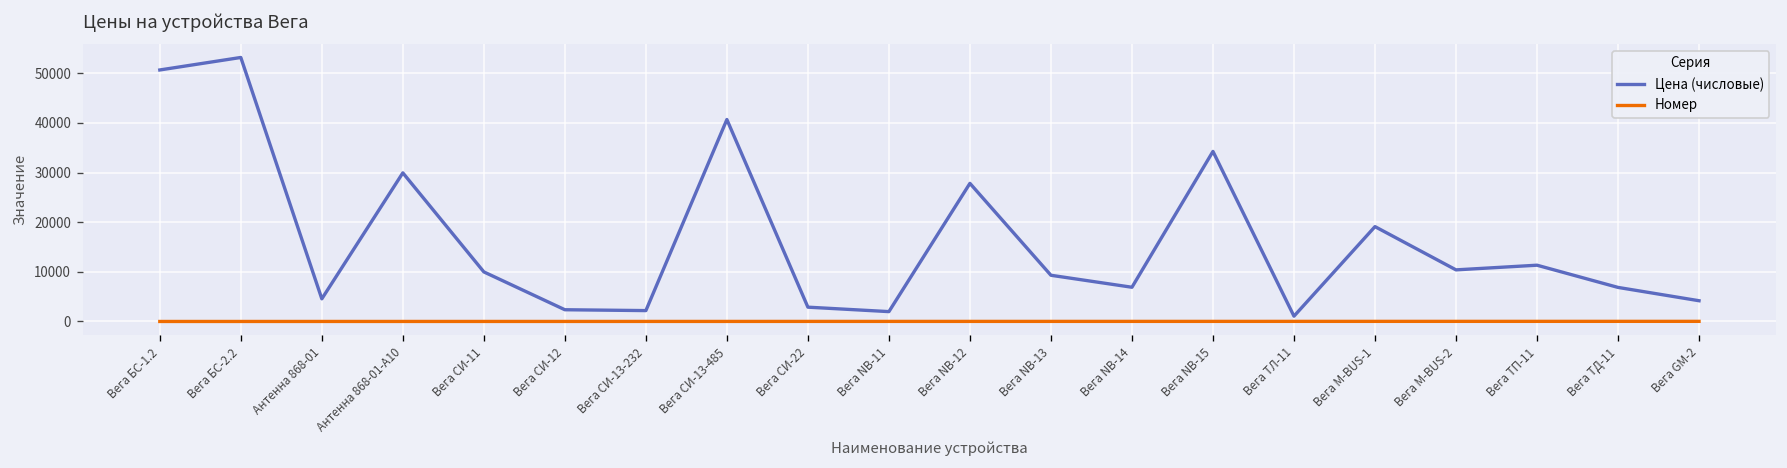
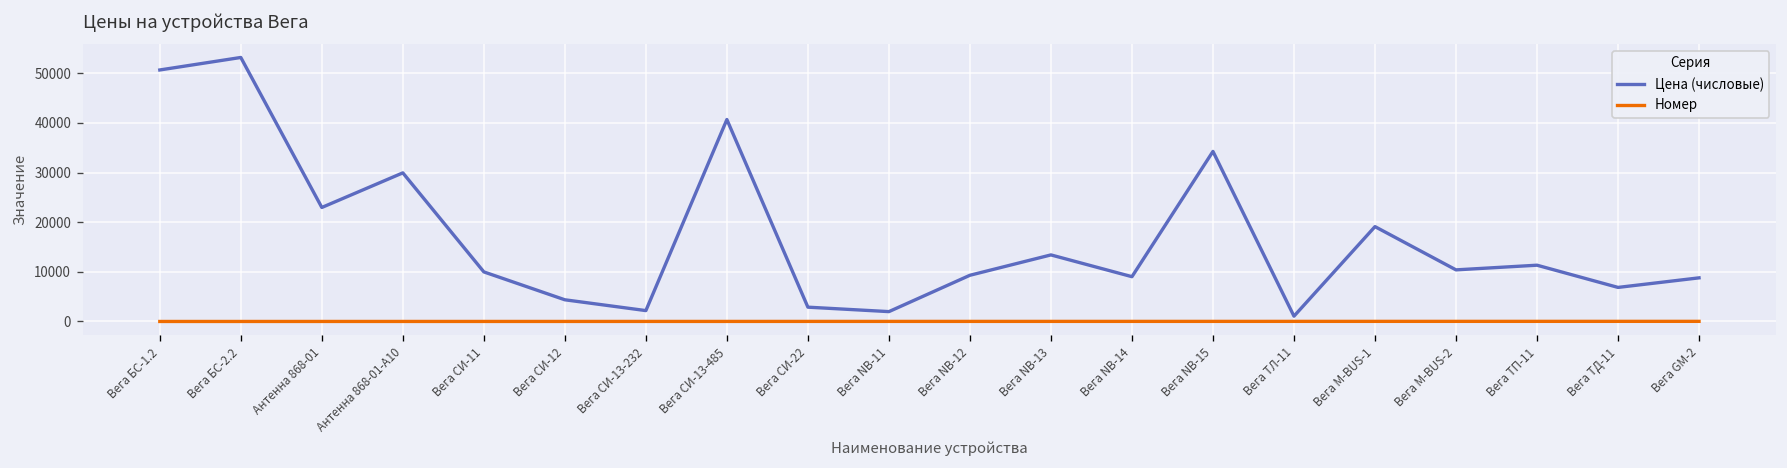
  {
    "Цена (числовые)": {
      "Вега БС-1.2": 51000,
      "Вега БС-2.2": 53000,
-     "Антенна 868-01": 5000,
+     "Антенна 868-01": 23000,
      "Антенна 868-01-А10": 30000,
      "Вега СИ-11": 10000,
-     "Вега СИ-12": 2000,
+     "Вега СИ-12": 4000,
      "Вега СИ-13-232": 2000,
      "Вега СИ-13-485": 41000,
      "Вега СИ-22": 3000,
      "Вега NB-11": 2000,
-     "Вега NB-12": 28000,
-     "Вега NB-13": 9000,
-     "Вега NB-14": 7000,
+     "Вега NB-12": 9000,
+     "Вега NB-13": 13000,
+     "Вега NB-14": 9000,
      "Вега NB-15": 34000,
      "Вега ТЛ-11": 1000,
      "Вега M-BUS-1": 19000,
      "Вега M-BUS-2": 10000,
      "Вега ТП-11": 11000,
      "Вега ТД-11": 7000,
-     "Вега GM-2": 4000
+     "Вега GM-2": 9000
    },
    "Номер": {
      "Вега БС-1.2": 0,
      "Вега БС-2.2": 0,
      "Антенна 868-01": 0,
      "Антенна 868-01-А10": 0,
      "Вега СИ-11": 0,
      "Вега СИ-12": 0,
      "Вега СИ-13-232": 0,
      "Вега СИ-13-485": 0,
      "Вега СИ-22": 0,
      "Вега NB-11": 0,
      "Вега NB-12": 0,
      "Вега NB-13": 0,
      "Вега NB-14": 0,
      "Вега NB-15": 0,
      "Вега ТЛ-11": 0,
      "Вега M-BUS-1": 0,
      "Вега M-BUS-2": 0,
      "Вега ТП-11": 0,
      "Вега ТД-11": 0,
      "Вега GM-2": 0
    }
  }
